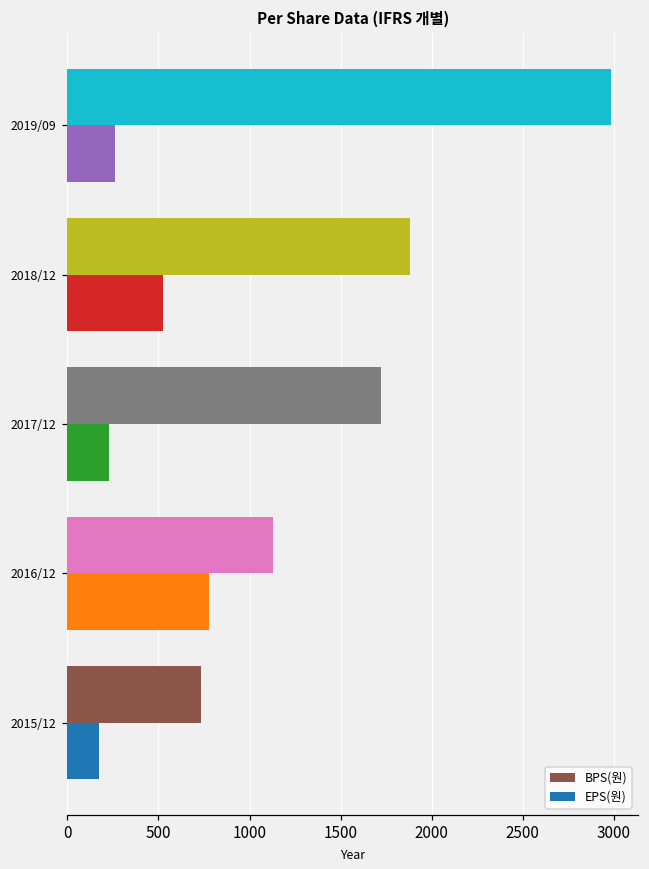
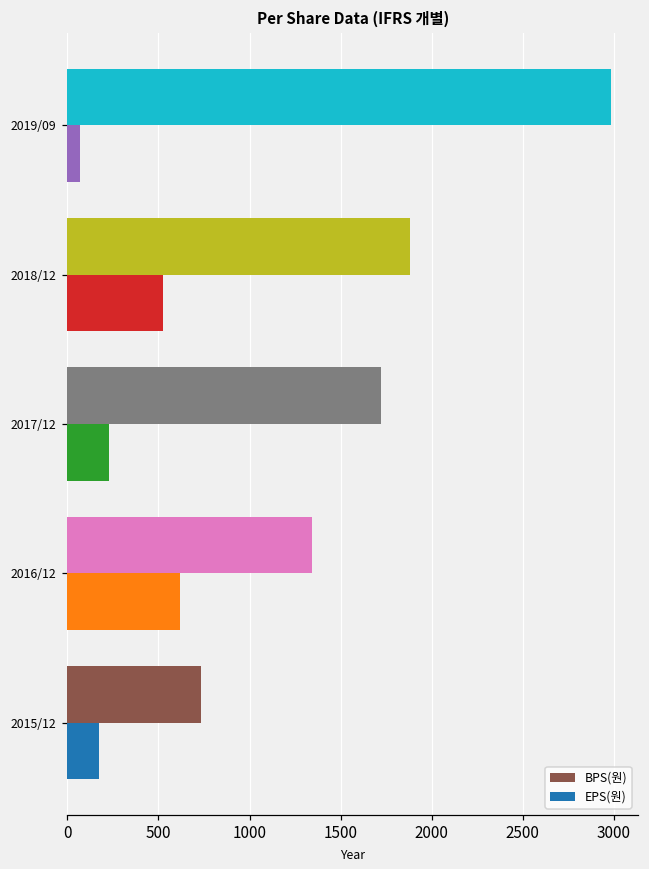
  {
    "BPS(원)": {
      "2019/09": 2980,
      "2018/12": 1880,
      "2017/12": 1720,
-     "2016/12": 1130,
+     "2016/12": 1350,
      "2015/12": 730
    },
    "EPS(원)": {
-     "2019/09": 260,
+     "2019/09": 70,
      "2018/12": 530,
      "2017/12": 230,
-     "2016/12": 780,
+     "2016/12": 620,
      "2015/12": 180
    }
  }
